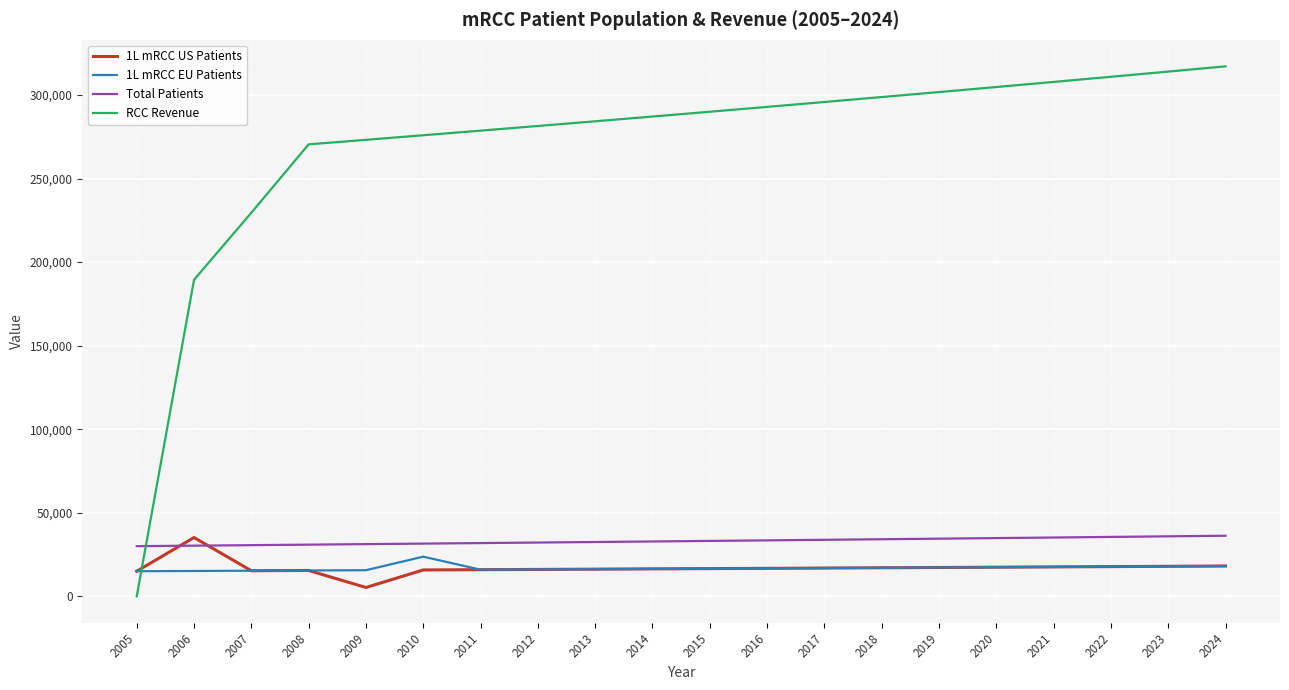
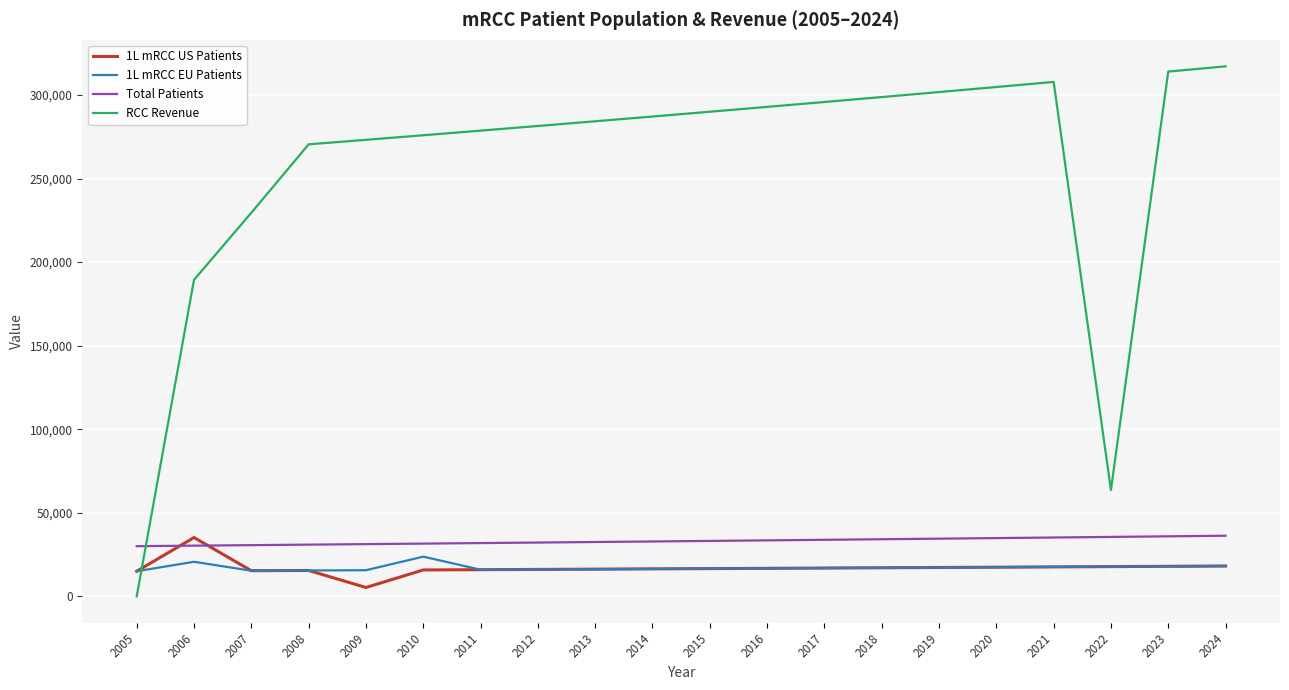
  {
    "1L mRCC US Patients": {
      "2006": "35,000",
      "2009": "5,000",
      "2010": "16,000"
    },
    "1L mRCC EU Patients": {
-     "2006": "15,000",
+     "2006": "21,000",
      "2009": "16,000",
      "2010": "24,000"
    },
    "Total Patients": {
      "2005": "30,000",
      "2006": "30,000",
      "2007": "31,000",
      "2008": "31,000",
      "2009": "31,000",
      "2010": "32,000",
      "2011": "32,000",
      "2012": "32,000",
      "2013": "32,000",
      "2014": "33,000",
      "2015": "33,000",
      "2016": "33,000",
      "2017": "34,000",
      "2018": "34,000",
      "2019": "34,000",
      "2020": "35,000",
      "2021": "35,000",
      "2022": "36,000",
      "2023": "36,000",
      "2024": "36,000"
    },
    "RCC Revenue": {
      "2005": "0",
      "2006": "189,000",
      "2007": "230,000",
      "2008": "270,000",
      "2009": "273,000",
      "2010": "276,000",
      "2011": "279,000",
      "2012": "281,000",
      "2013": "284,000",
      "2014": "287,000",
      "2015": "290,000",
      "2016": "293,000",
      "2017": "296,000",
      "2018": "299,000",
      "2019": "302,000",
      "2020": "305,000",
      "2021": "308,000",
-     "2022": "311,000",
+     "2022": "64,000",
      "2023": "314,000",
      "2024": "317,000"
    }
  }
